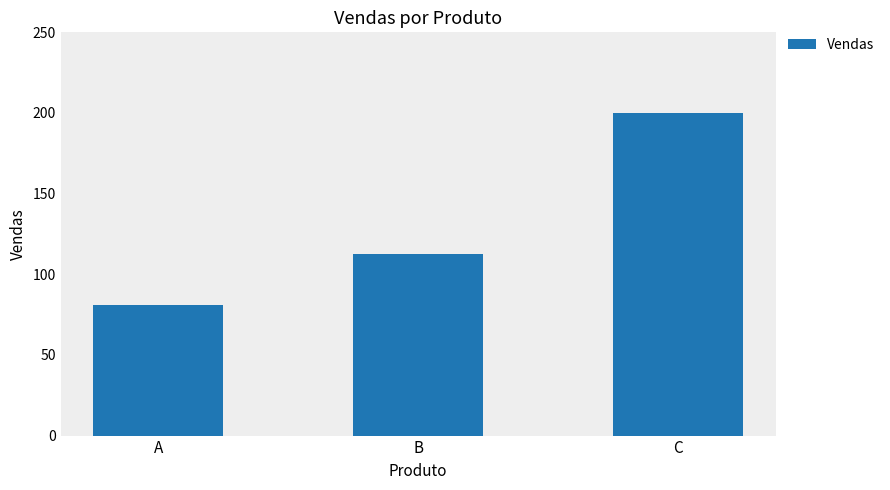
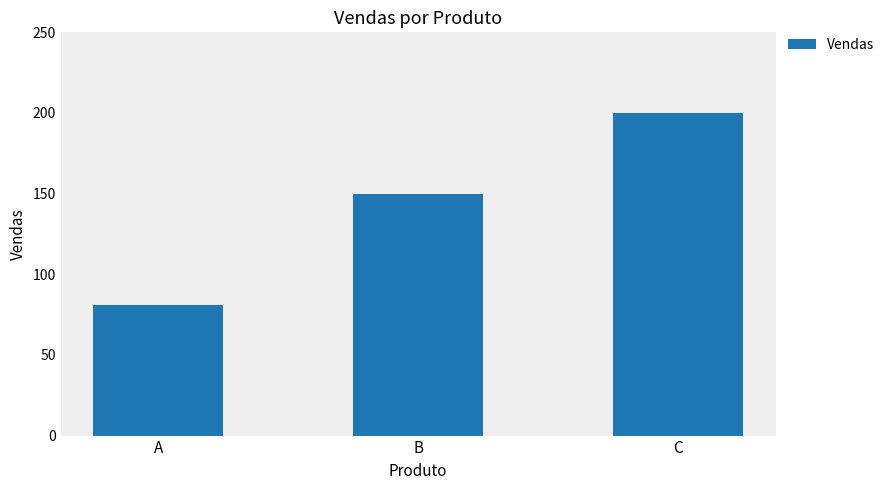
  {
    "A": 81,
-   "B": 113,
+   "B": 150,
    "C": 200
  }
